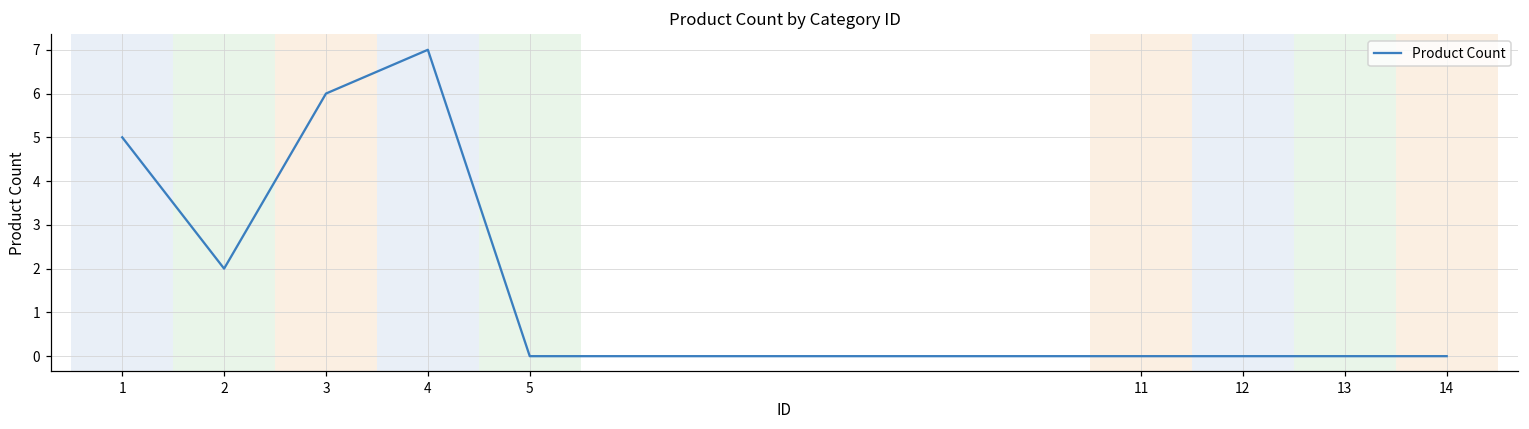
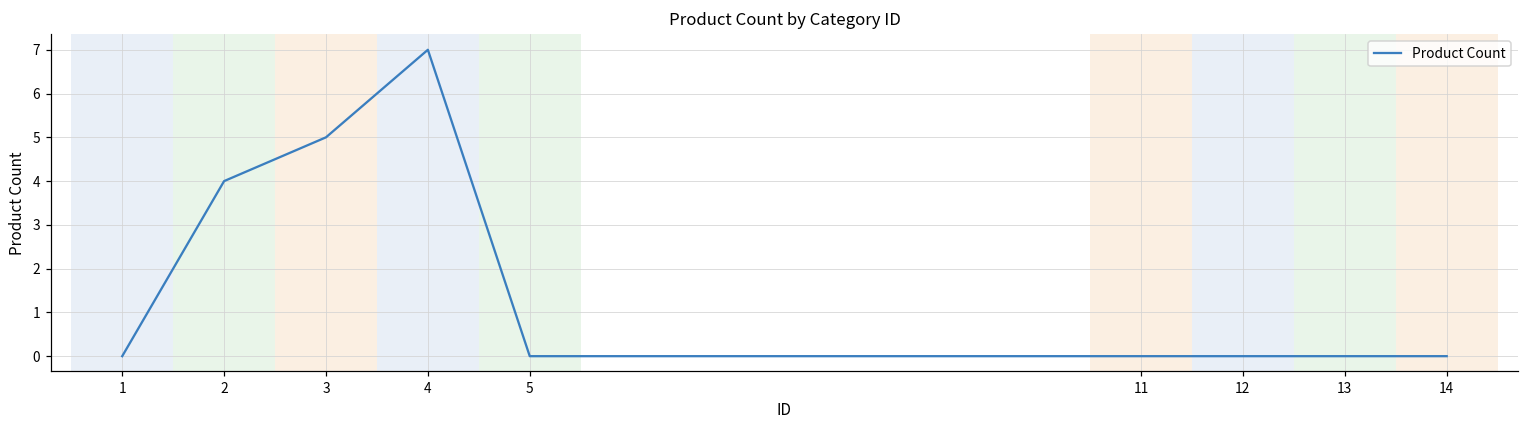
  {
-   "1": 5,
-   "2": 2,
-   "3": 6,
+   "1": 0,
+   "2": 4,
+   "3": 5,
    "4": 7,
    "5": 0,
    "11": 0,
    "12": 0,
    "13": 0,
    "14": 0
  }
